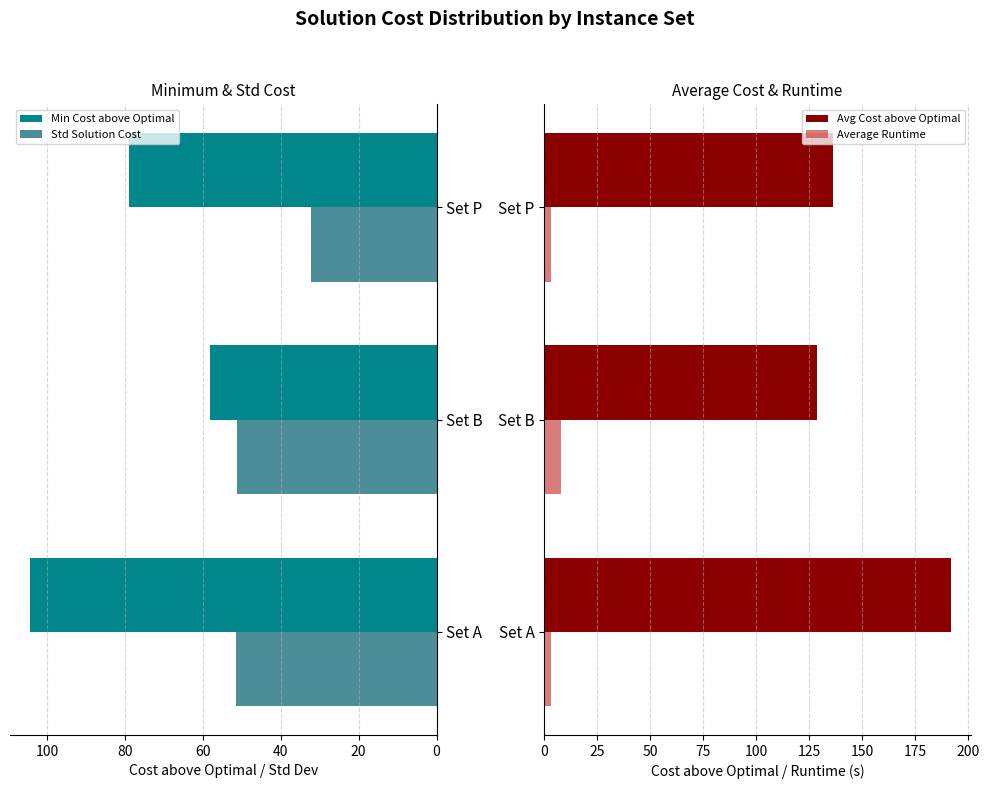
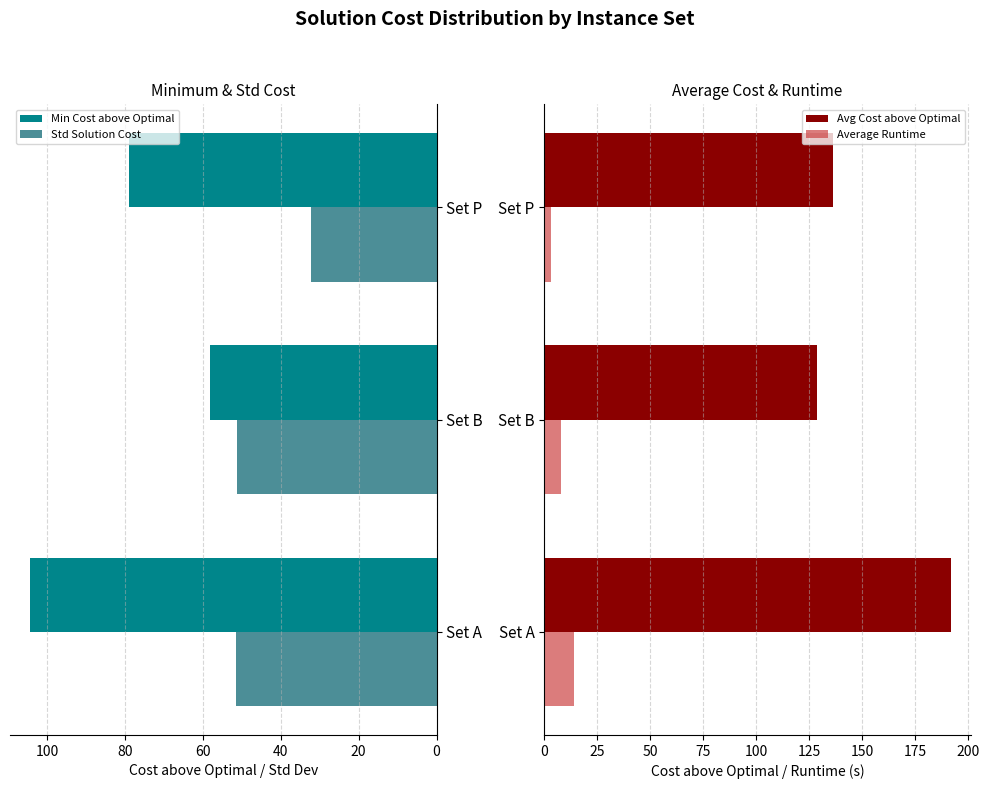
  {
    "Average Cost & Runtime": {
      "Avg Cost above Optimal": {
        "Set P": 136,
        "Set B": 129,
        "Set A": 192
      },
      "Average Runtime": {
        "Set P": 3,
        "Set B": 8,
-       "Set A": 3
+       "Set A": 14
      }
    }
  }
